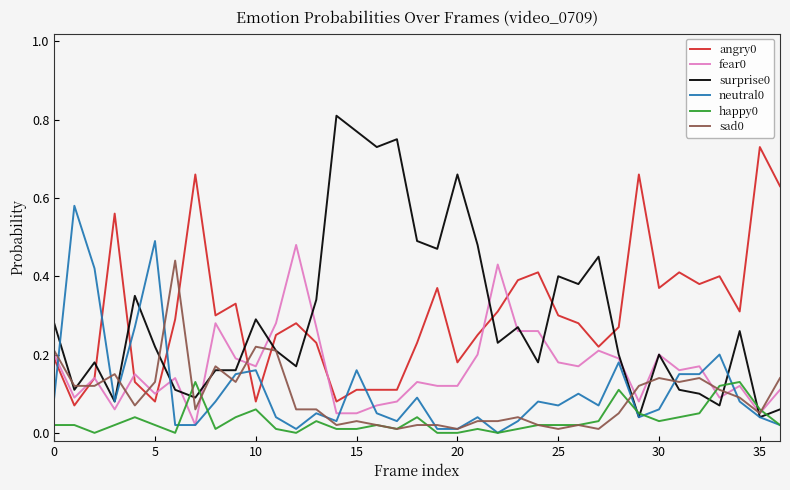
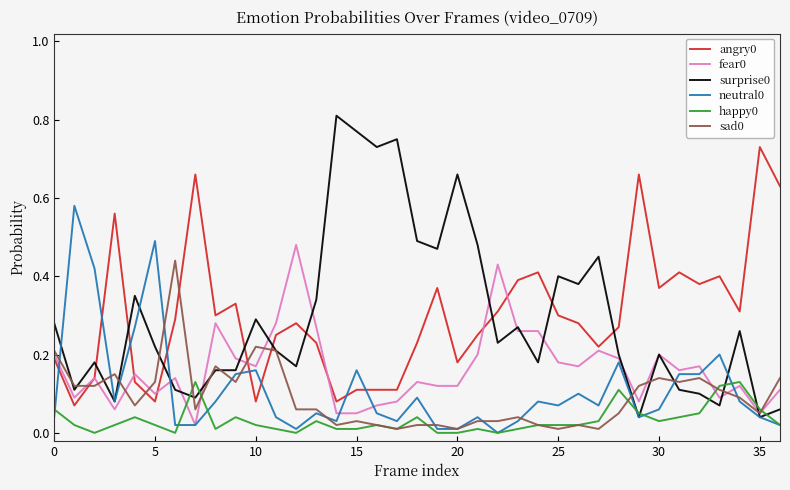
  {
    "angry0": {
      "0": 0.19,
      "5": 0.08,
      "10": 0.08,
      "15": 0.11,
      "20": 0.18,
      "25": 0.30,
      "30": 0.37,
      "35": 0.73
    },
    "fear0": {
      "0": 0.20,
      "5": 0.10,
      "10": 0.17,
      "15": 0.05,
      "20": 0.12,
      "25": 0.18
    },
    "surprise0": {
      "0": 0.28,
      "5": 0.22,
      "10": 0.29,
      "15": 0.77,
      "20": 0.66,
      "25": 0.40
    },
    "neutral0": {
-     "0": 0.09,
+     "0": 0.04,
      "5": 0.49,
      "10": 0.16,
      "15": 0.16,
      "25": 0.07,
      "30": 0.06
    },
    "happy0": {
-     "0": 0.02,
+     "0": 0.06,
      "5": 0.02,
-     "10": 0.06,
+     "10": 0.02,
      "15": 0.01,
      "20": 0.00,
      "25": 0.02,
      "30": 0.03,
      "35": 0.06
    },
    "sad0": {
      "0": 0.21,
      "5": 0.13,
      "10": 0.22,
      "15": 0.03,
      "25": 0.01,
      "30": 0.14
    }
  }
